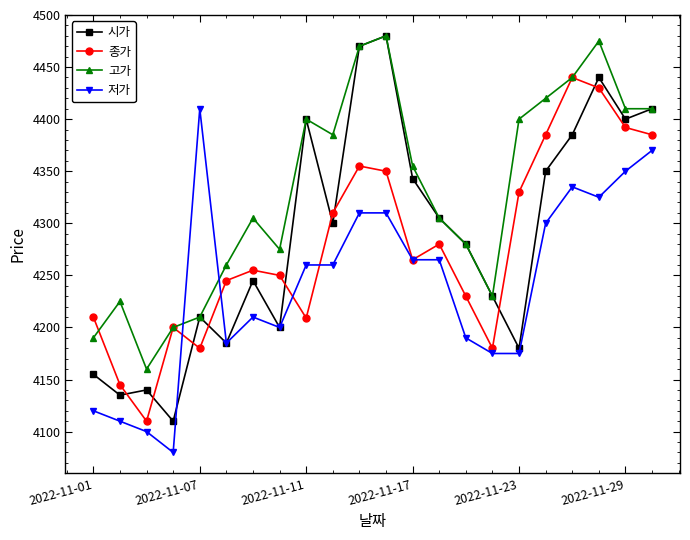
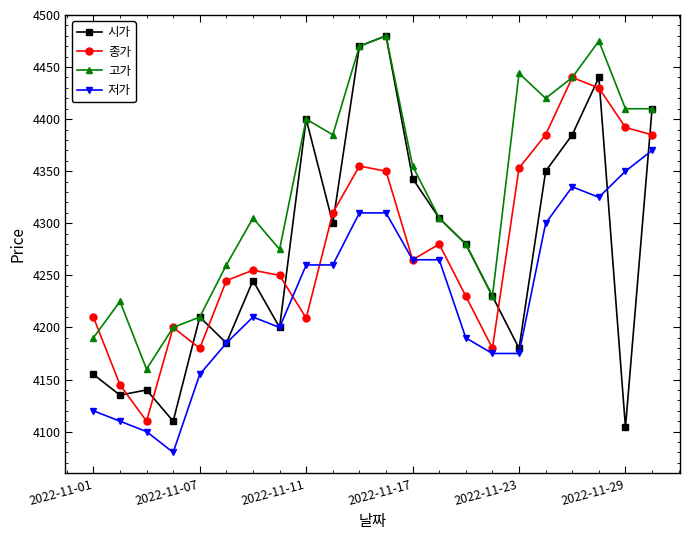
  {
    "시가": {
      "2022-11-01": 4155,
      "2022-11-17": 4343,
      "2022-11-23": 4180,
-     "2022-11-29": 4400
+     "2022-11-29": 4104
    },
    "종가": {
      "2022-11-01": 4210,
      "2022-11-07": 4180,
      "2022-11-11": 4209,
-     "2022-11-23": 4330,
+     "2022-11-23": 4353,
      "2022-11-29": 4392
    },
    "고가": {
      "2022-11-01": 4190,
      "2022-11-17": 4355,
-     "2022-11-23": 4400,
+     "2022-11-23": 4444,
      "2022-11-29": 4410
    },
    "저가": {
      "2022-11-01": 4120,
-     "2022-11-07": 4410,
+     "2022-11-07": 4155,
      "2022-11-11": 4260,
      "2022-11-23": 4175,
      "2022-11-29": 4350
    }
  }
